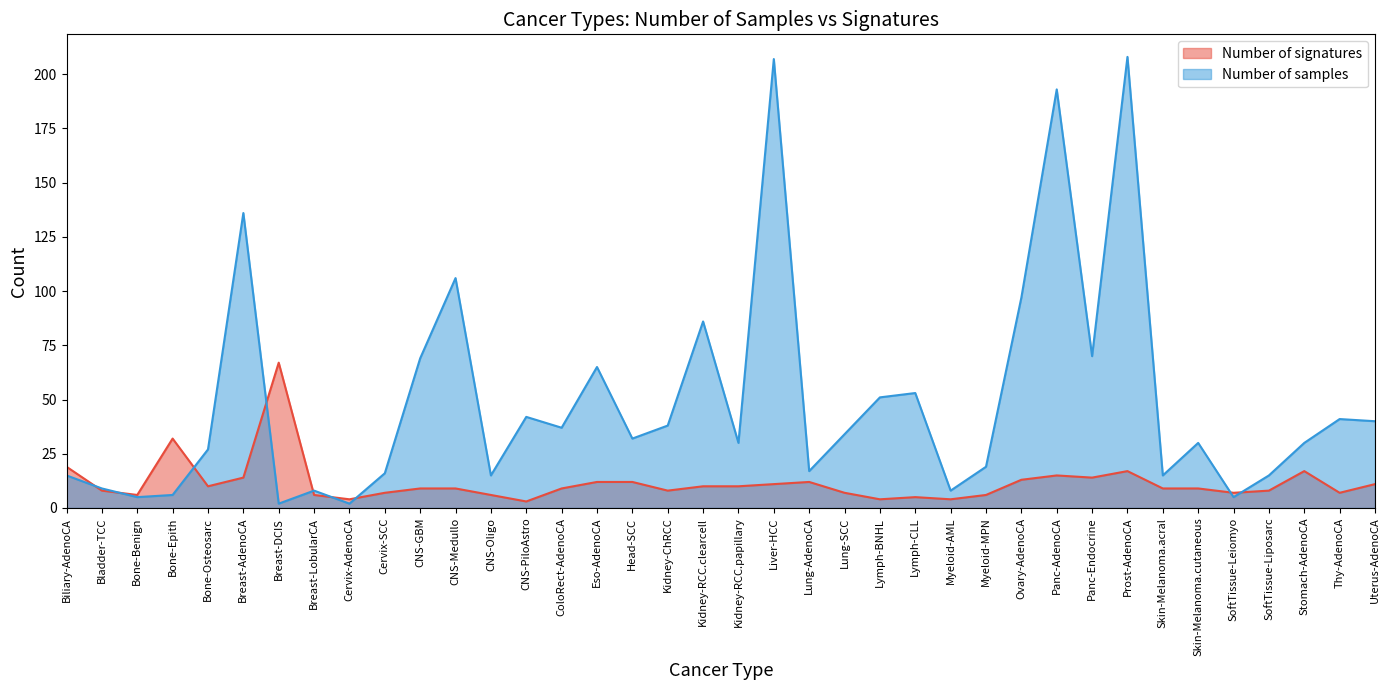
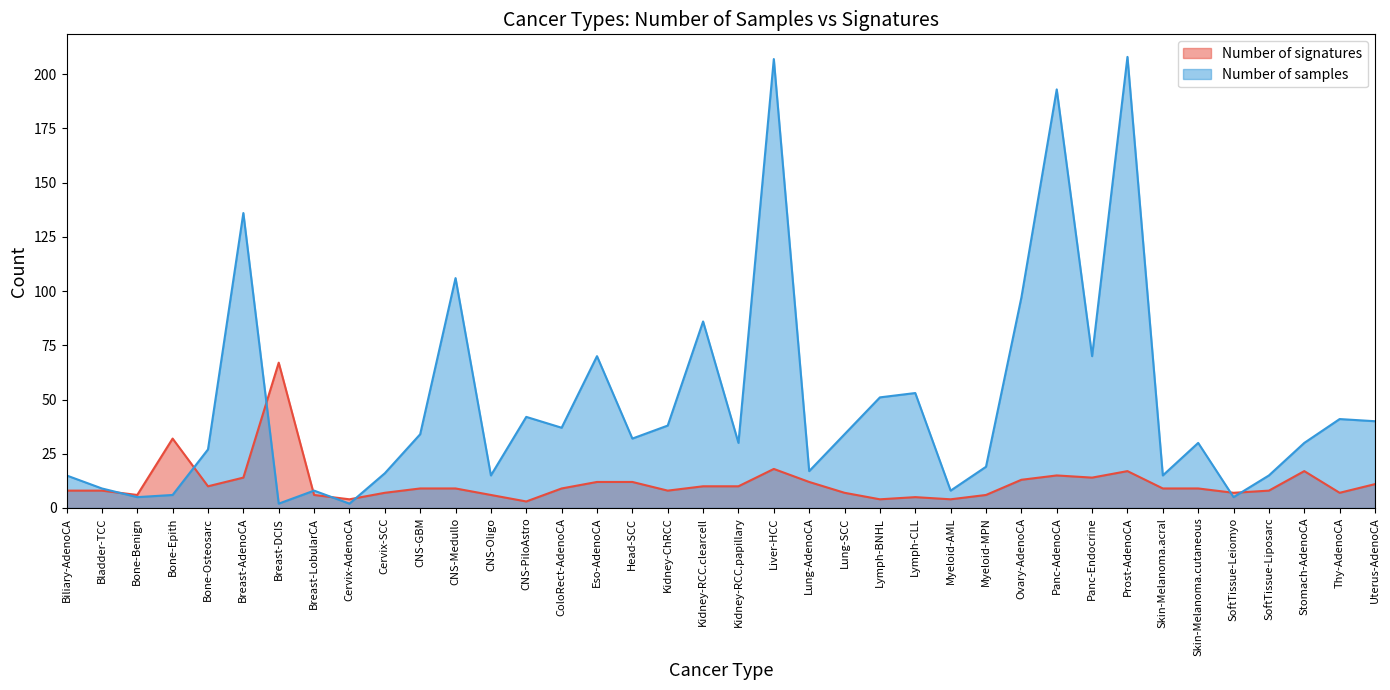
  {
    "Number of signatures": {
-     "Biliary-AdenoCA": 19,
+     "Biliary-AdenoCA": 8,
      "Bone-Epith": 32,
      "Bone-Osteosarc": 10,
      "Breast-AdenoCA": 14,
      "Breast-DCIS": 67,
      "Breast-LobularCA": 6,
      "Cervix-AdenoCA": 4,
      "Cervix-SCC": 7,
      "CNS-GBM": 9,
      "CNS-Medullo": 9,
      "CNS-Oligo": 6,
      "CNS-PiloAstro": 3,
      "ColoRect-AdenoCA": 9,
      "Eso-AdenoCA": 12,
      "Head-SCC": 12,
      "Kidney-ChRCC": 8,
      "Kidney-RCC.clearcell": 10,
      "Kidney-RCC.papillary": 10,
-     "Liver-HCC": 11,
+     "Liver-HCC": 18,
      "Lung-AdenoCA": 12,
      "Lung-SCC": 7,
      "Lymph-BNHL": 4,
      "Lymph-CLL": 5,
      "Myeloid-AML": 4,
      "Myeloid-MPN": 6,
      "Ovary-AdenoCA": 13,
      "Panc-AdenoCA": 15,
      "Panc-Endocrine": 14,
      "Prost-AdenoCA": 17,
      "Skin-Melanoma.acral": 9,
      "Skin-Melanoma.cutaneous": 9,
      "SoftTissue-Leiomyo": 7,
      "SoftTissue-Liposarc": 8,
      "Stomach-AdenoCA": 17,
      "Thy-AdenoCA": 7,
      "Uterus-AdenoCA": 11
    },
    "Number of samples": {
      "Biliary-AdenoCA": 15,
      "Bone-Epith": 6,
      "Bone-Osteosarc": 27,
      "Breast-AdenoCA": 136,
      "Breast-DCIS": 2,
      "Breast-LobularCA": 8,
      "Cervix-AdenoCA": 2,
      "Cervix-SCC": 16,
-     "CNS-GBM": 69,
+     "CNS-GBM": 34,
      "CNS-Medullo": 106,
      "CNS-Oligo": 15,
      "CNS-PiloAstro": 42,
      "ColoRect-AdenoCA": 37,
-     "Eso-AdenoCA": 65,
+     "Eso-AdenoCA": 70,
      "Head-SCC": 32,
      "Kidney-ChRCC": 38,
      "Kidney-RCC.clearcell": 86,
      "Kidney-RCC.papillary": 30,
      "Liver-HCC": 207,
      "Lung-AdenoCA": 17,
      "Lung-SCC": 34,
      "Lymph-BNHL": 51,
      "Lymph-CLL": 53,
      "Myeloid-AML": 8,
      "Myeloid-MPN": 19,
      "Ovary-AdenoCA": 97,
      "Panc-AdenoCA": 193,
      "Panc-Endocrine": 70,
      "Prost-AdenoCA": 208,
      "Skin-Melanoma.acral": 15,
      "Skin-Melanoma.cutaneous": 30,
      "SoftTissue-Leiomyo": 5,
      "SoftTissue-Liposarc": 15,
      "Stomach-AdenoCA": 30,
      "Thy-AdenoCA": 41,
      "Uterus-AdenoCA": 40
    }
  }
